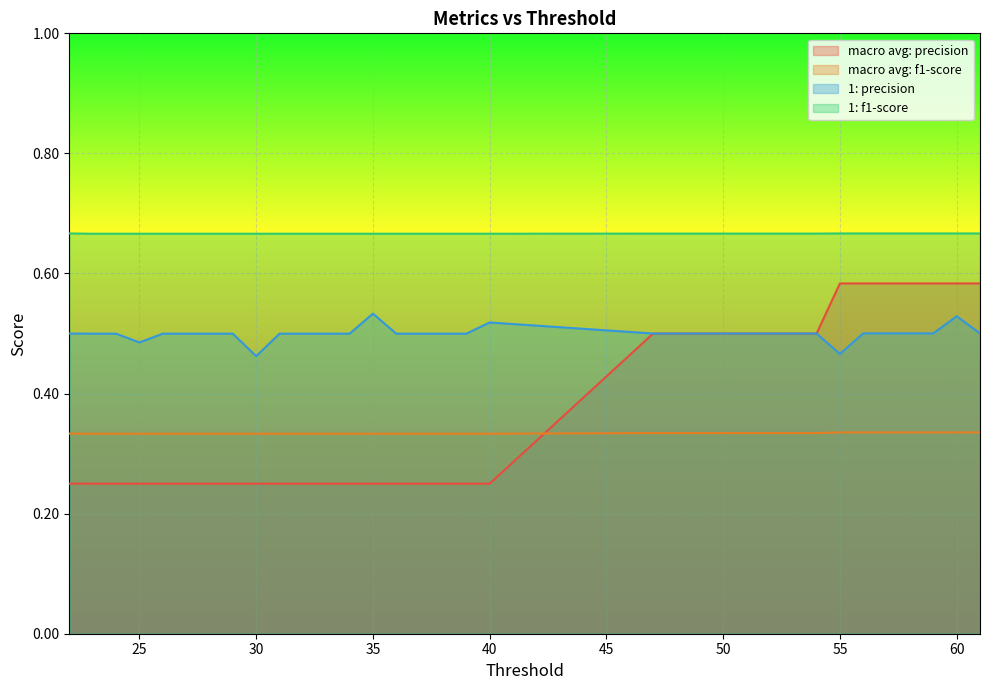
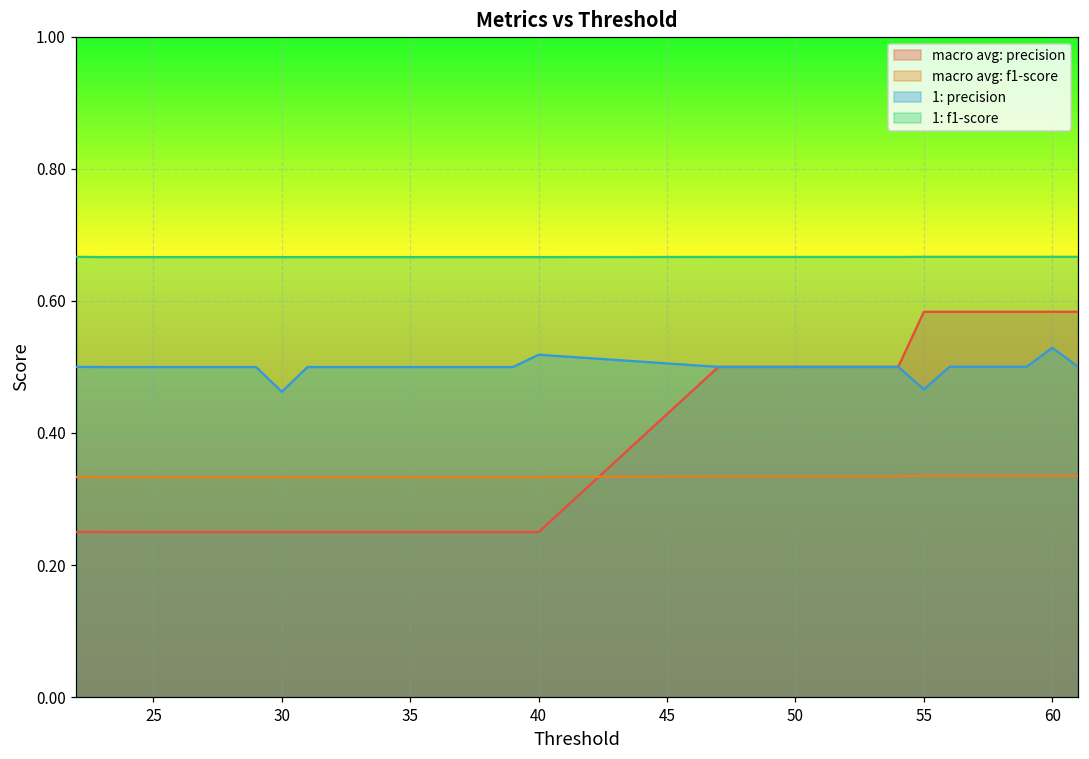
  {
    "1: precision": {
-     "25": 0.49,
+     "25": 0.50,
      "30": 0.46,
-     "35": 0.53,
+     "35": 0.50,
      "40": 0.52,
      "55": 0.47,
      "60": 0.53
    },
    "1: f1-score": {
      "25": 0.67,
      "30": 0.67,
      "35": 0.67,
      "40": 0.67,
      "50": 0.67,
      "55": 0.67,
      "60": 0.67
    }
  }
